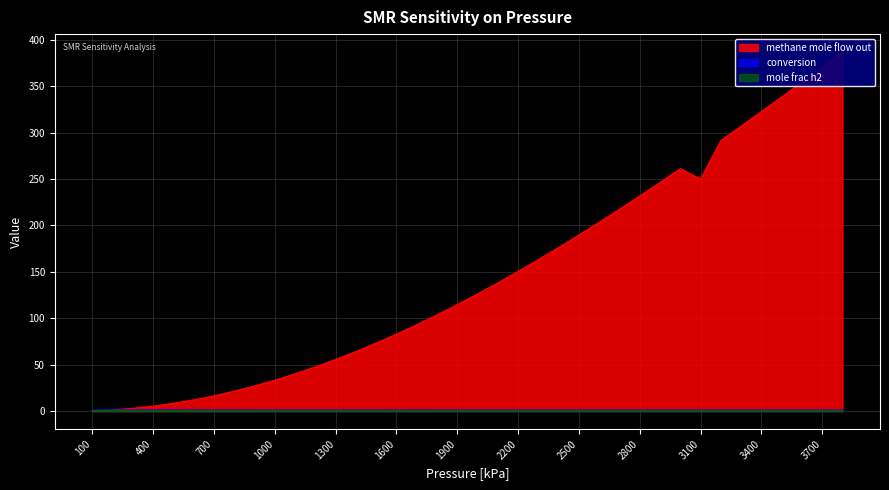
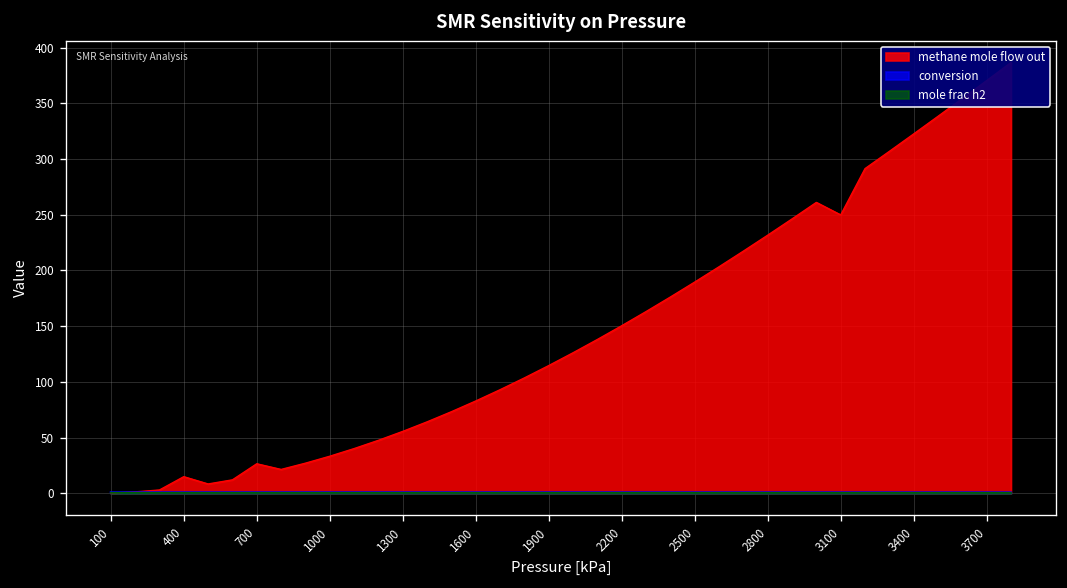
  {
    "methane mole flow out": {
-     "400": 5,
-     "700": 20,
+     "400": 15,
+     "700": 30,
      "1000": 30,
      "1300": 60,
      "1600": 80,
      "1900": 110,
      "2200": 150,
      "2500": 190,
      "2800": 230,
      "3100": 250,
      "3400": 320
    }
  }
